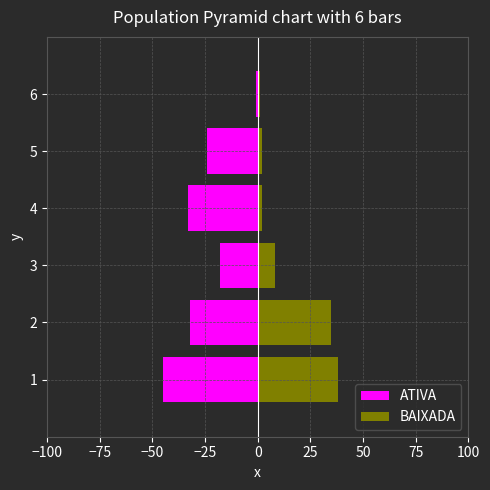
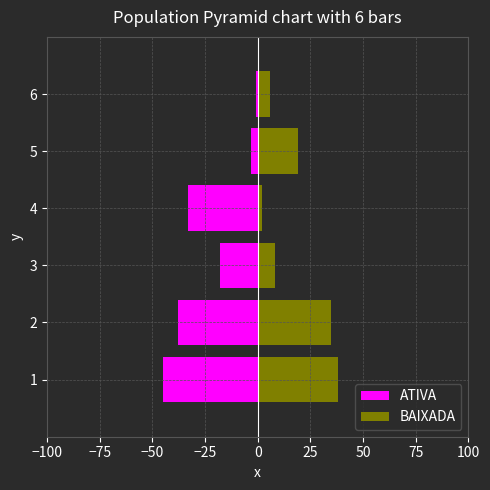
  {
    "ATIVA": {
-     "5": -24,
+     "5": -3,
      "4": -33,
      "3": -18,
-     "2": -32,
+     "2": -38,
      "1": -45
    },
    "BAIXADA": {
-     "6": 1,
-     "5": 2,
+     "6": 6,
+     "5": 19,
      "4": 2,
      "3": 8,
      "2": 35,
      "1": 38
    }
  }
